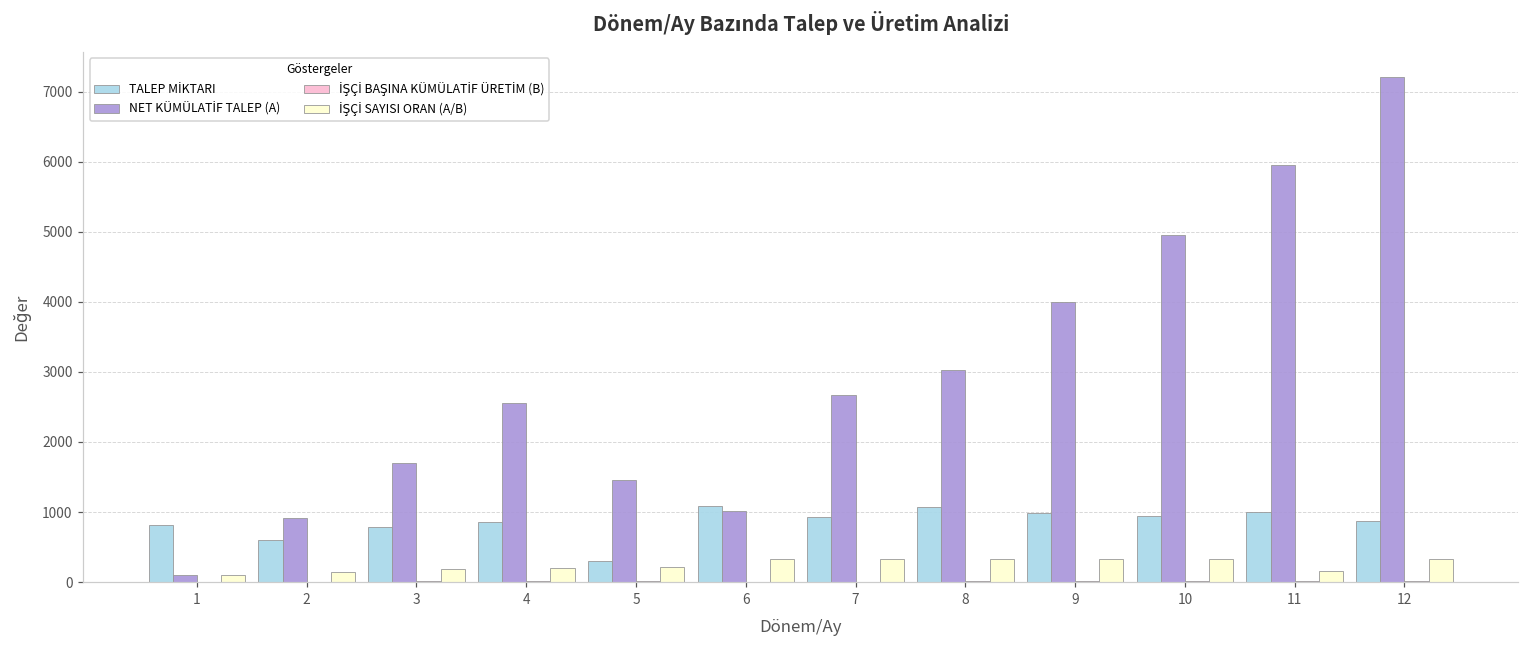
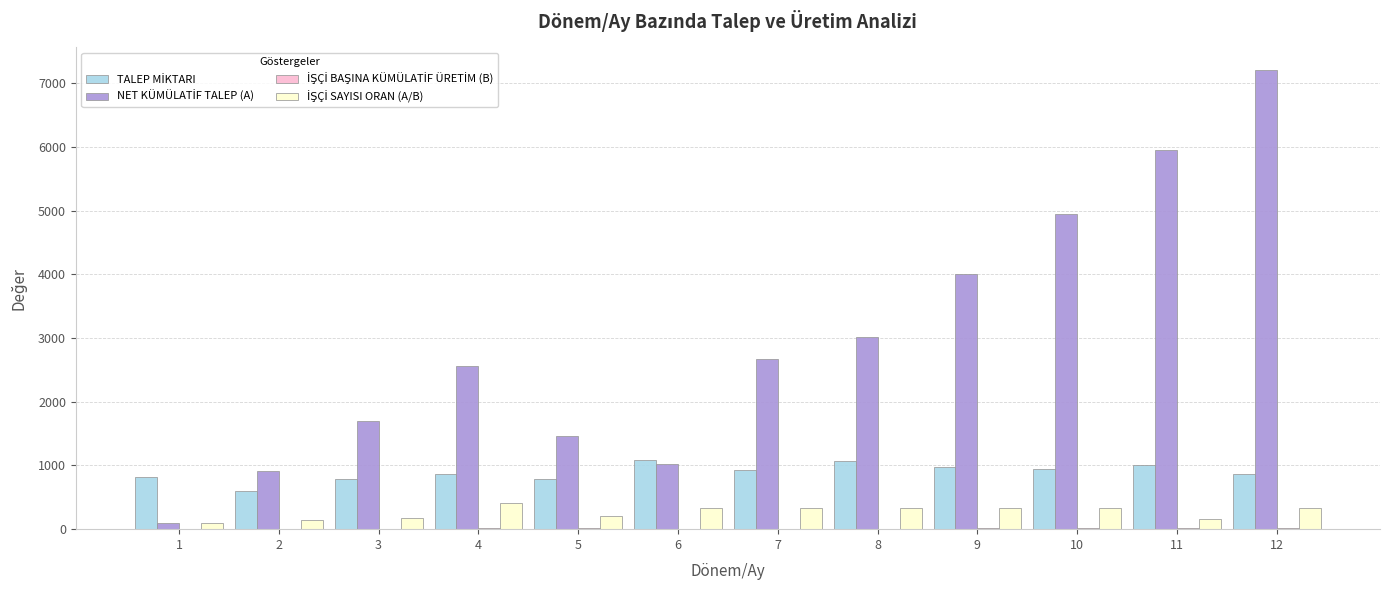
  {
    "TALEP MİKTARI": {
      "1": 800,
      "2": 600,
      "3": 800,
      "4": 900,
-     "5": 300,
+     "5": 800,
      "6": 1100,
      "7": 900,
      "8": 1100,
      "9": 1000,
      "10": 1000,
      "11": 1000,
      "12": 900
    },
    "NET KÜMÜLATİF TALEP (A)": {
      "1": 100,
      "2": 900,
      "3": 1700,
      "4": 2600,
      "5": 1500,
      "6": 1000,
      "7": 2700,
      "8": 3000,
      "9": 4000,
      "10": 5000,
      "11": 6000,
      "12": 7200
    },
    "İŞÇİ SAYISI ORAN (A/B)": {
      "1": 100,
      "2": 100,
      "3": 200,
-     "4": 200,
+     "4": 400,
      "5": 200,
      "6": 300,
      "7": 300,
      "8": 300,
      "9": 300,
      "10": 300,
      "11": 200,
      "12": 300
    }
  }
